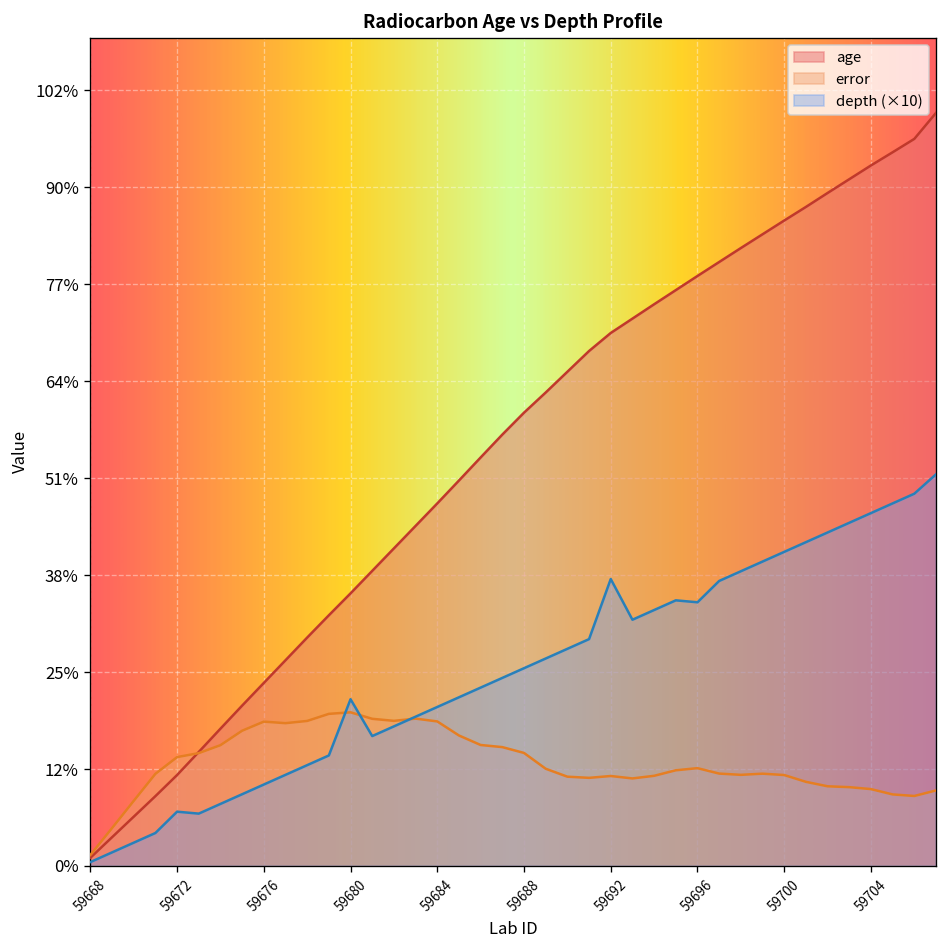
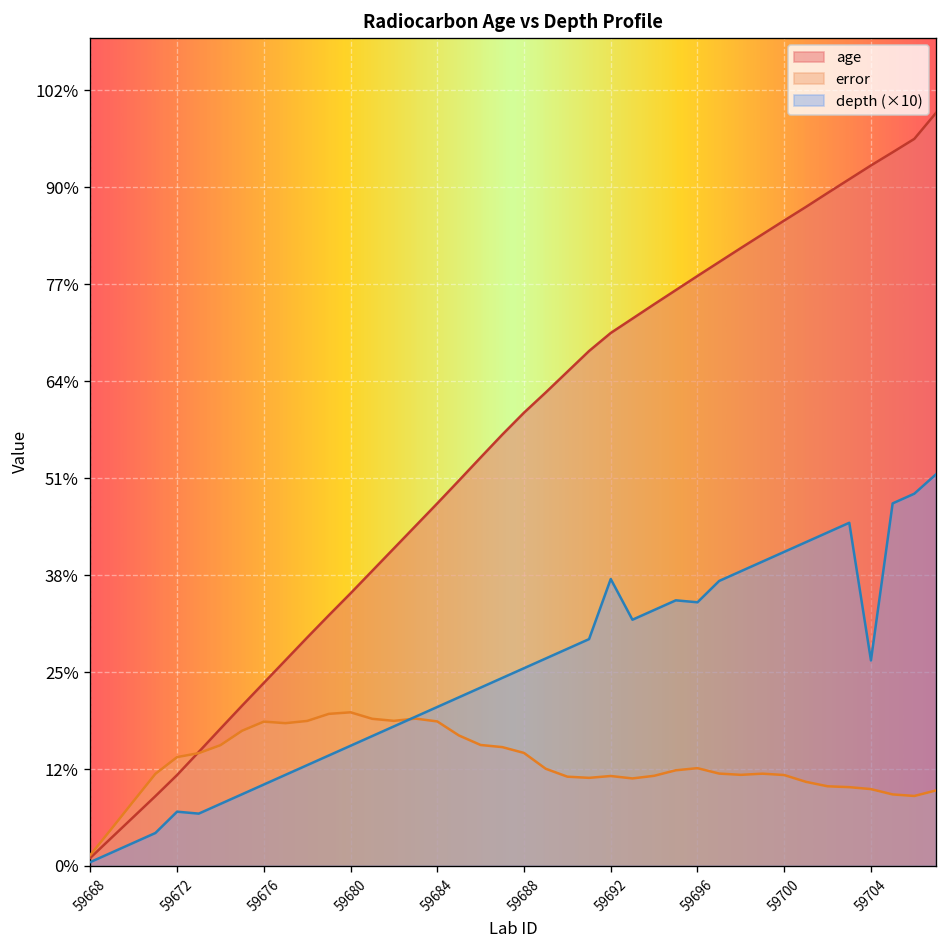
  {
    "depth (×10)": {
      "59668": "1%",
      "59672": "7%",
      "59676": "11%",
-     "59680": "22%",
+     "59680": "16%",
      "59684": "21%",
      "59688": "26%",
      "59692": "38%",
      "59696": "35%",
      "59700": "41%",
-     "59704": "46%"
+     "59704": "27%"
    }
  }
